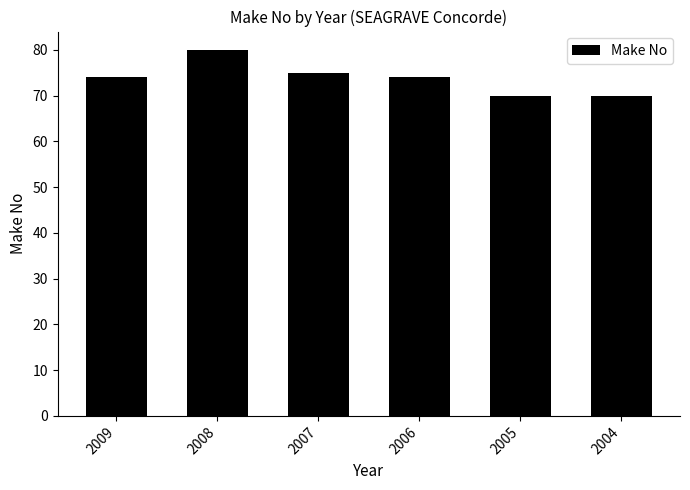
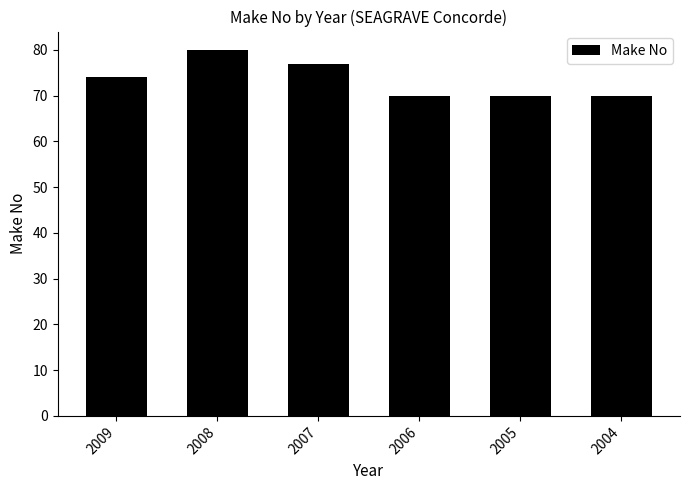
  {
    "2009": 74,
    "2008": 80,
-   "2007": 75,
-   "2006": 74,
+   "2007": 77,
+   "2006": 70,
    "2005": 70,
    "2004": 70
  }
